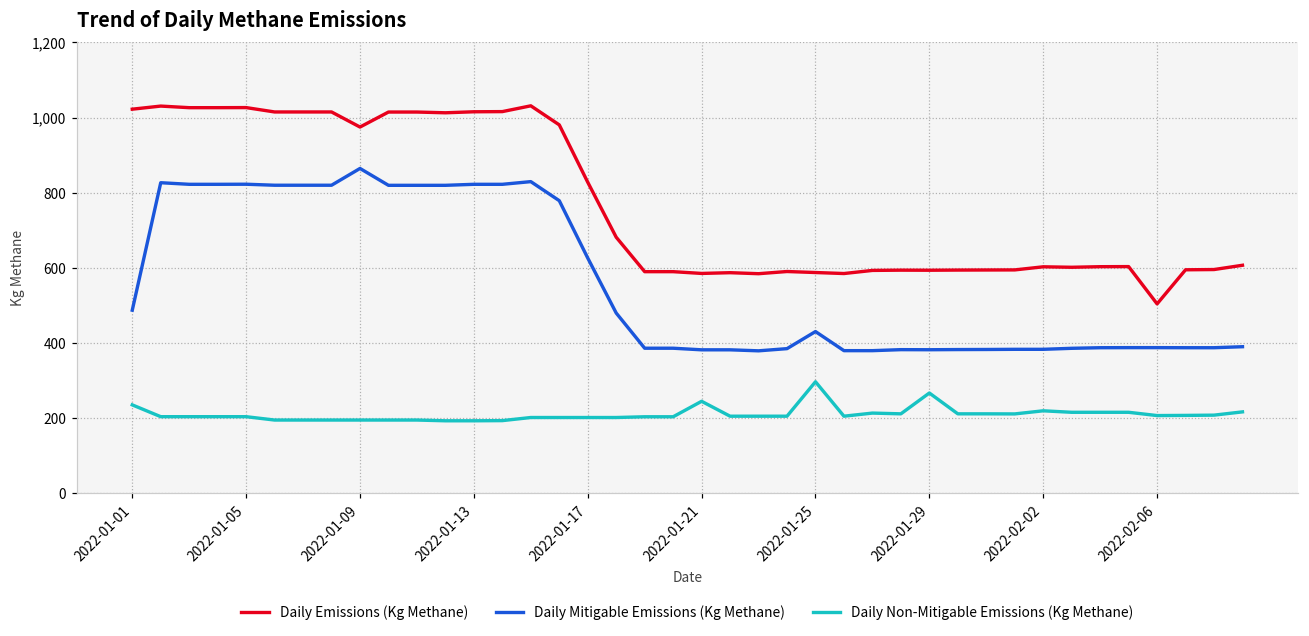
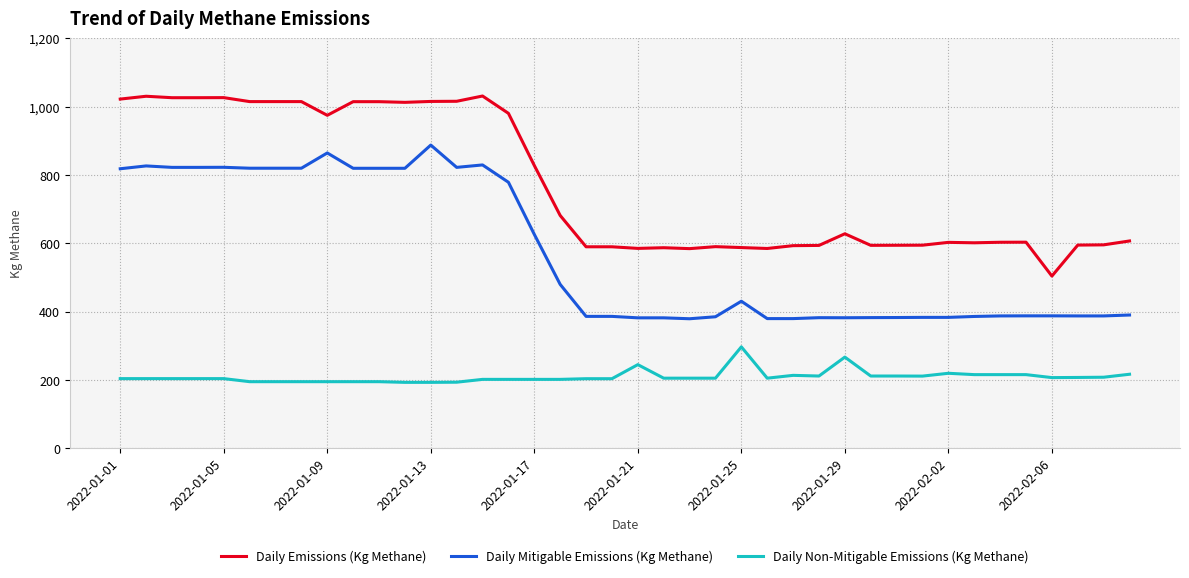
  {
    "Daily Emissions (Kg Methane)": {
      "2022-01-01": "1,020",
      "2022-01-05": "1,030",
      "2022-01-09": "970",
      "2022-01-13": "1,020",
      "2022-01-17": "830",
      "2022-01-21": "590",
      "2022-01-25": "590",
-     "2022-01-29": "590",
+     "2022-01-29": "630",
      "2022-02-02": "600",
      "2022-02-06": "500"
    },
    "Daily Mitigable Emissions (Kg Methane)": {
-     "2022-01-01": "490",
+     "2022-01-01": "820",
      "2022-01-05": "820",
      "2022-01-09": "860",
-     "2022-01-13": "820",
+     "2022-01-13": "890",
      "2022-01-17": "630",
      "2022-01-21": "380",
      "2022-01-25": "430",
      "2022-01-29": "380",
      "2022-02-02": "380",
      "2022-02-06": "390"
    },
    "Daily Non-Mitigable Emissions (Kg Methane)": {
-     "2022-01-01": "240",
+     "2022-01-01": "200",
      "2022-01-05": "200",
      "2022-01-09": "190",
      "2022-01-13": "190",
      "2022-01-17": "200",
      "2022-01-21": "240",
      "2022-01-25": "300",
      "2022-01-29": "270",
      "2022-02-02": "220",
      "2022-02-06": "210"
    }
  }
